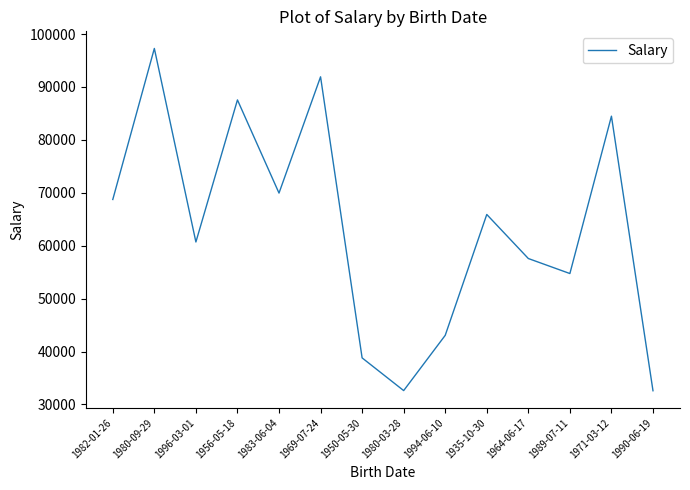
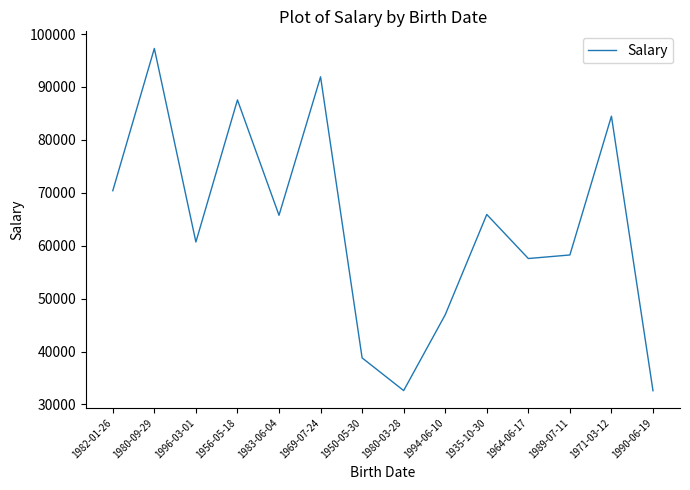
  {
-   "1982-01-26": 69000,
+   "1982-01-26": 70000,
    "1980-09-29": 97000,
    "1996-03-01": 61000,
    "1956-05-18": 88000,
-   "1983-06-04": 70000,
+   "1983-06-04": 66000,
    "1969-07-24": 92000,
    "1950-05-30": 39000,
    "1980-03-28": 33000,
-   "1994-06-10": 43000,
+   "1994-06-10": 47000,
    "1935-10-30": 66000,
    "1964-06-17": 58000,
-   "1989-07-11": 55000,
+   "1989-07-11": 58000,
    "1971-03-12": 84000,
    "1990-06-19": 33000
  }
